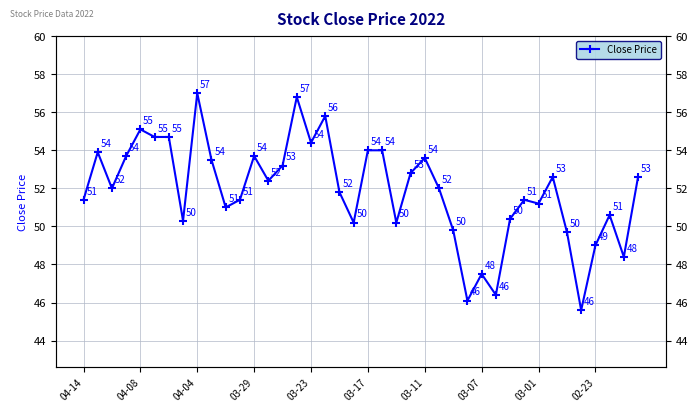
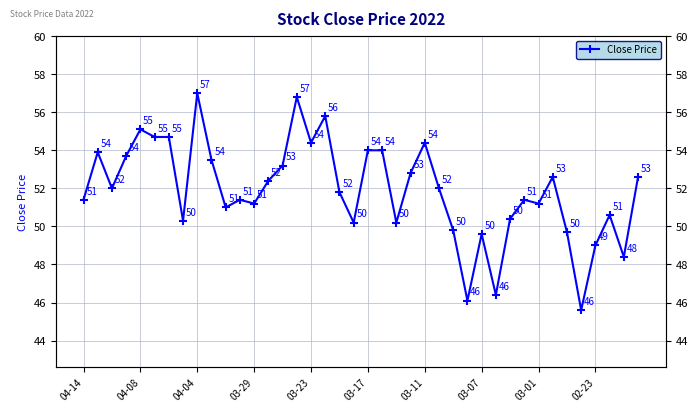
  {
    "04-14": 51,
    "04-08": 55,
    "04-04": 57,
-   "03-29": 54,
+   "03-29": 51,
    "03-23": 54,
-   "03-11": 53.6,
-   "03-07": 48,
+   "03-11": 54.4,
+   "03-07": 50,
    "03-01": 51,
    "02-23": 49
  }
